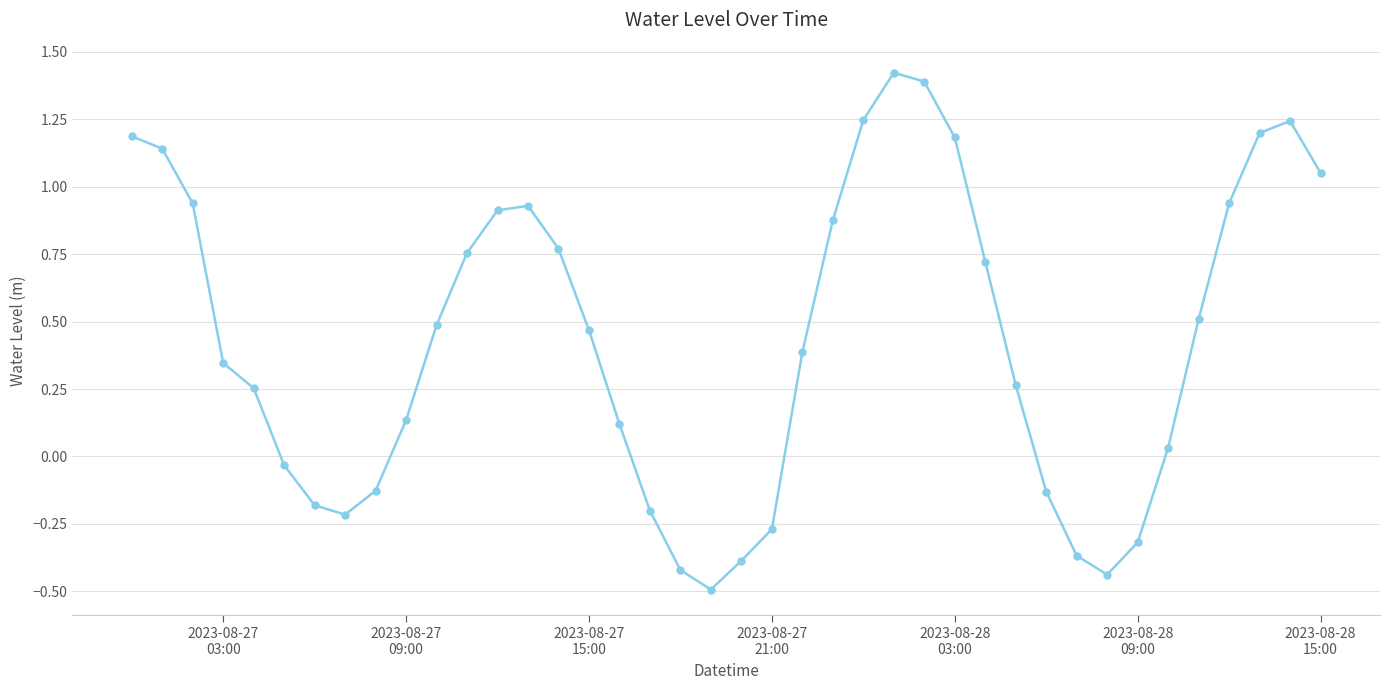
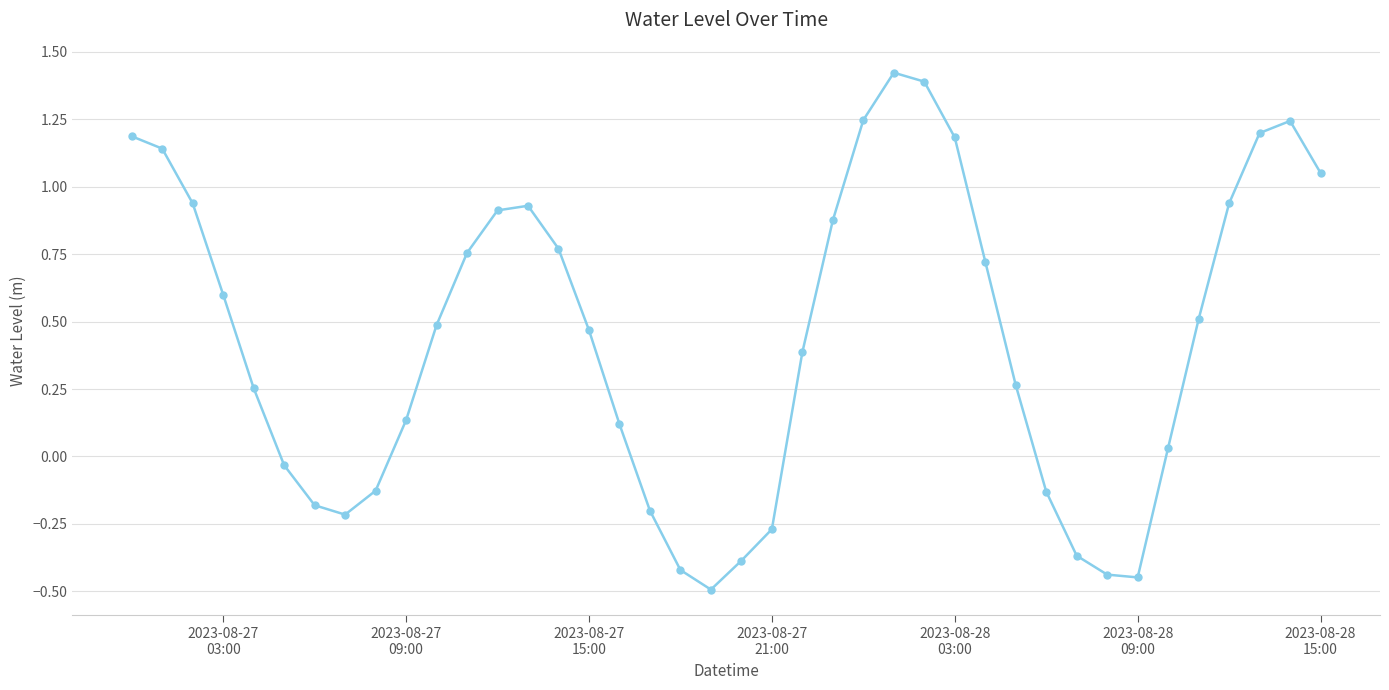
  {
-   "2023-08-27 03:00": 0.35,
+   "2023-08-27 03:00": 0.60,
    "2023-08-27 09:00": 0.13,
    "2023-08-27 15:00": 0.47,
    "2023-08-27 21:00": -0.27,
    "2023-08-28 03:00": 1.18,
-   "2023-08-28 09:00": -0.32,
+   "2023-08-28 09:00": -0.45,
    "2023-08-28 15:00": 1.05
  }
